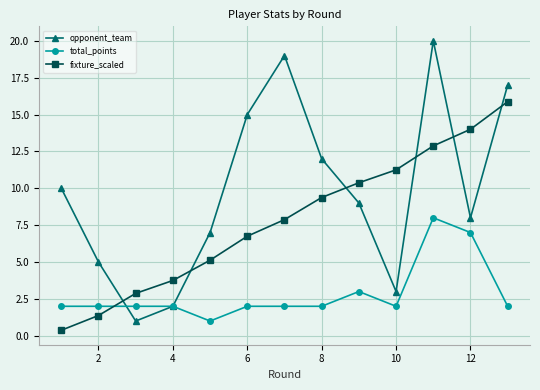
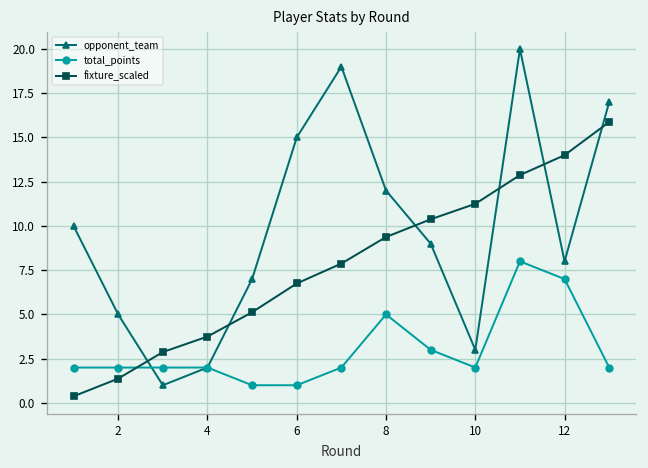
  {
    "total_points": {
      "2": 2,
-     "6": 2,
-     "8": 2,
+     "6": 1,
+     "8": 5,
      "10": 2,
      "12": 7
    }
  }
